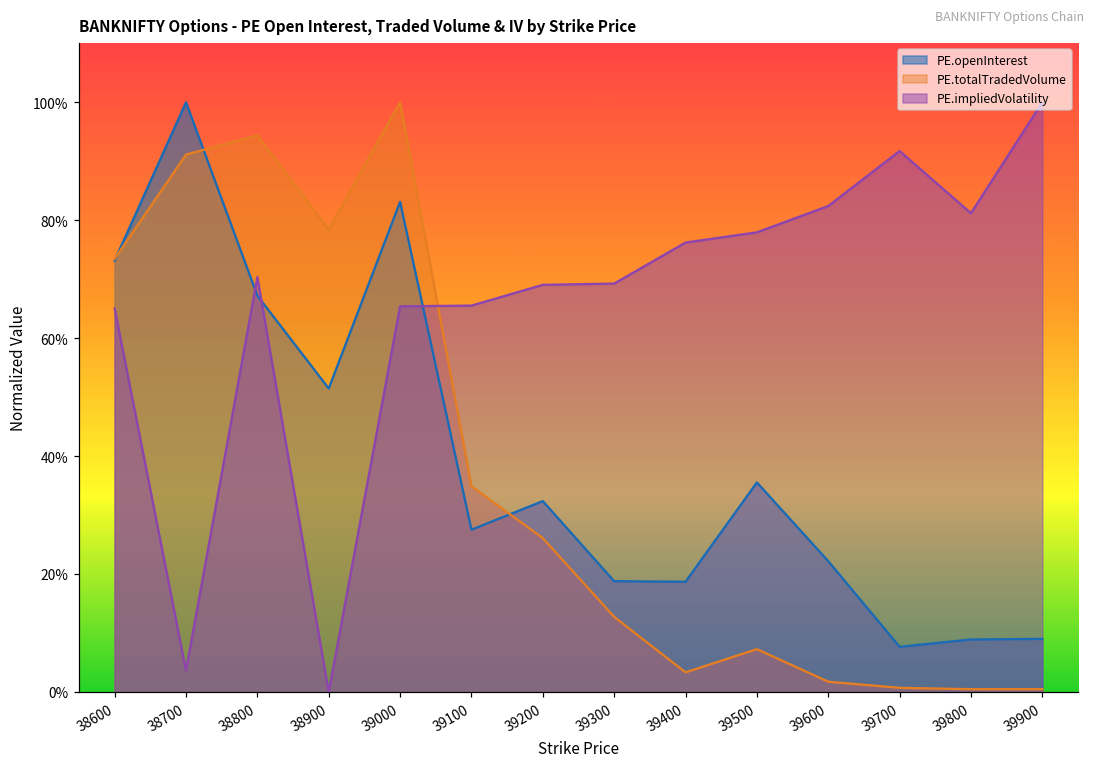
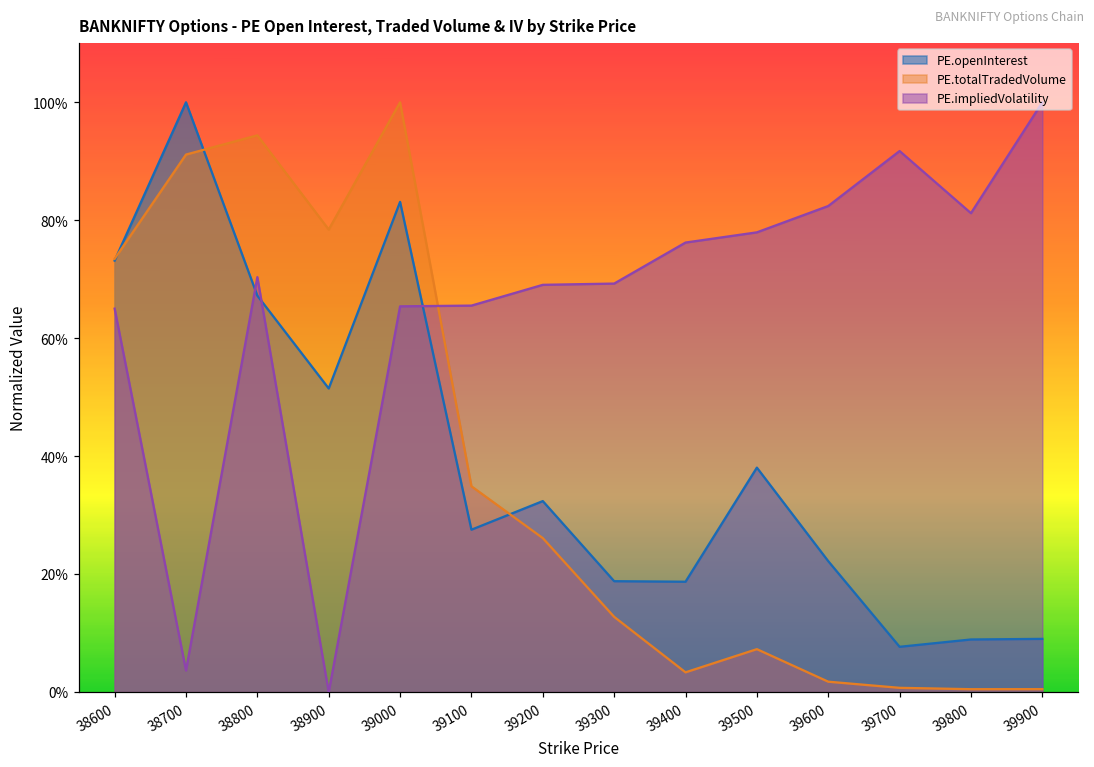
  {
    "PE.openInterest": {
      "38700": "100%",
      "38800": "67%",
      "38900": "51%",
      "39000": "83%",
      "39100": "28%",
      "39200": "32%",
      "39300": "19%",
      "39400": "19%",
-     "39500": "36%",
+     "39500": "38%",
      "39600": "22%",
      "39700": "8%",
      "39800": "9%",
      "39900": "9%"
    },
    "PE.totalTradedVolume": {
      "38700": "91%",
      "38800": "94%",
      "38900": "78%",
      "39000": "100%",
      "39100": "35%",
      "39200": "26%",
      "39300": "13%",
      "39400": "3%",
      "39500": "7%",
      "39600": "2%",
      "39700": "1%",
      "39800": "1%",
      "39900": "1%"
    },
    "PE.impliedVolatility": {
      "38600": "65%",
      "38700": "4%",
      "38800": "70%",
      "38900": "0%",
      "39000": "65%",
      "39100": "66%",
      "39200": "69%",
      "39300": "69%",
      "39400": "76%",
      "39500": "78%",
      "39600": "82%",
      "39700": "92%",
      "39800": "81%"
    }
  }
